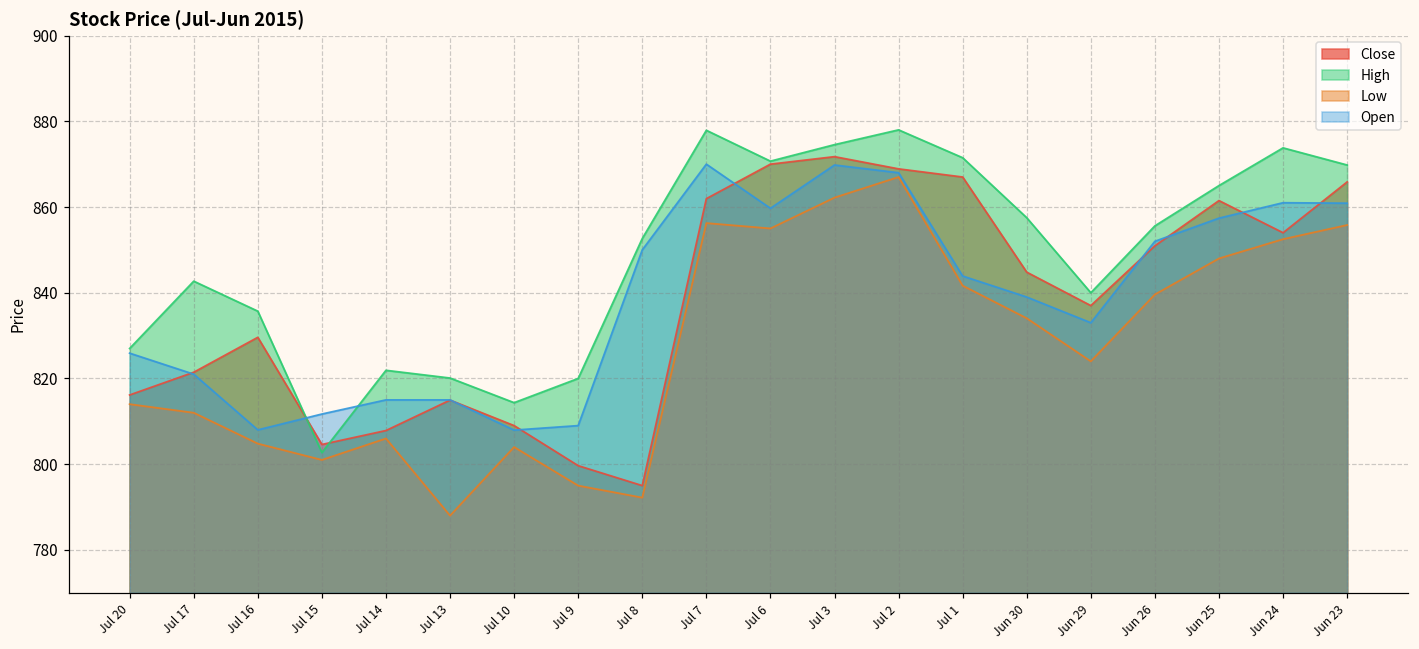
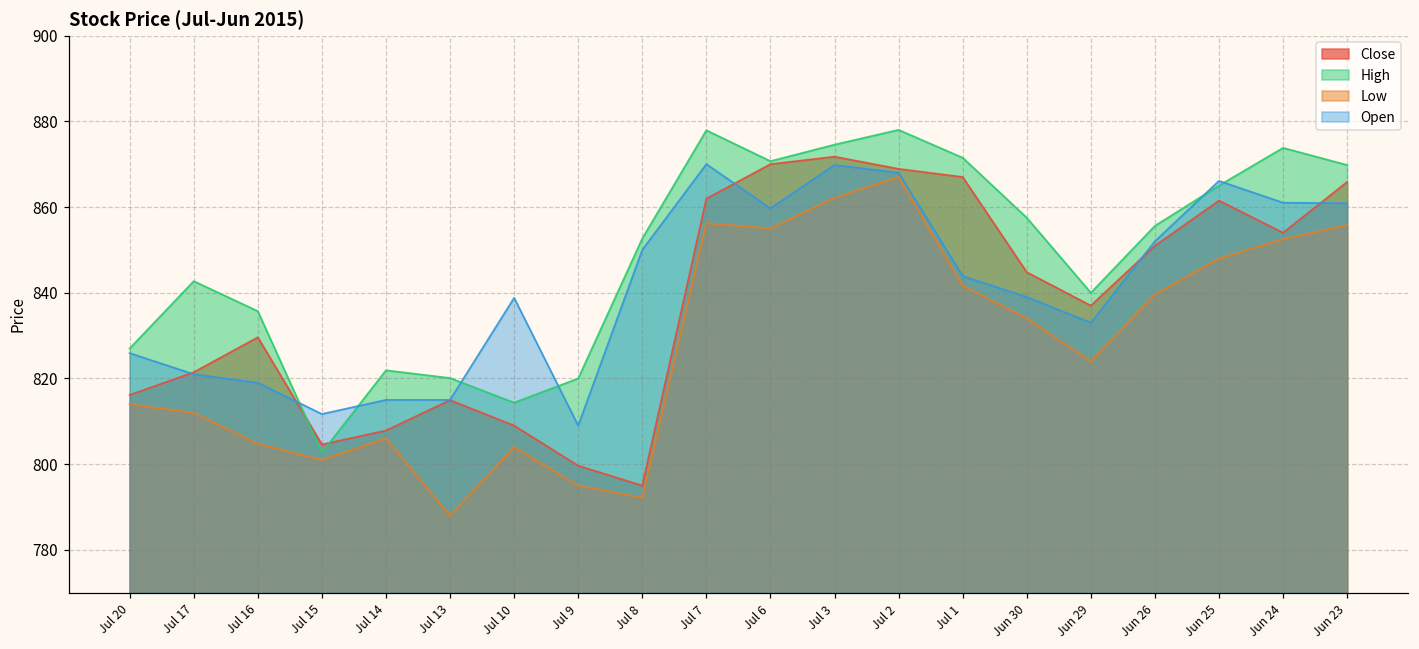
  {
    "High": {
      "Jul 20": 827,
      "Jul 17": 843,
      "Jul 16": 836,
      "Jul 15": 803,
      "Jul 14": 822,
      "Jul 13": 820,
      "Jul 10": 814,
      "Jul 9": 820,
      "Jul 8": 853,
      "Jul 7": 878,
      "Jul 6": 871,
      "Jul 3": 875,
      "Jul 2": 878,
      "Jul 1": 872,
      "Jun 30": 858,
      "Jun 29": 840,
      "Jun 26": 856,
      "Jun 25": 865,
      "Jun 24": 874,
      "Jun 23": 870
    },
    "Open": {
      "Jul 20": 826,
-     "Jul 16": 808,
+     "Jul 16": 819,
      "Jul 15": 812,
      "Jul 14": 815,
-     "Jul 10": 808,
+     "Jul 10": 839,
      "Jul 9": 809,
      "Jul 8": 850,
      "Jul 7": 870,
      "Jul 6": 860,
      "Jul 3": 870,
      "Jul 2": 868,
      "Jul 1": 844,
      "Jun 30": 839,
      "Jun 29": 833,
      "Jun 26": 852,
-     "Jun 25": 857,
+     "Jun 25": 866,
      "Jun 24": 861,
      "Jun 23": 861
    }
  }
